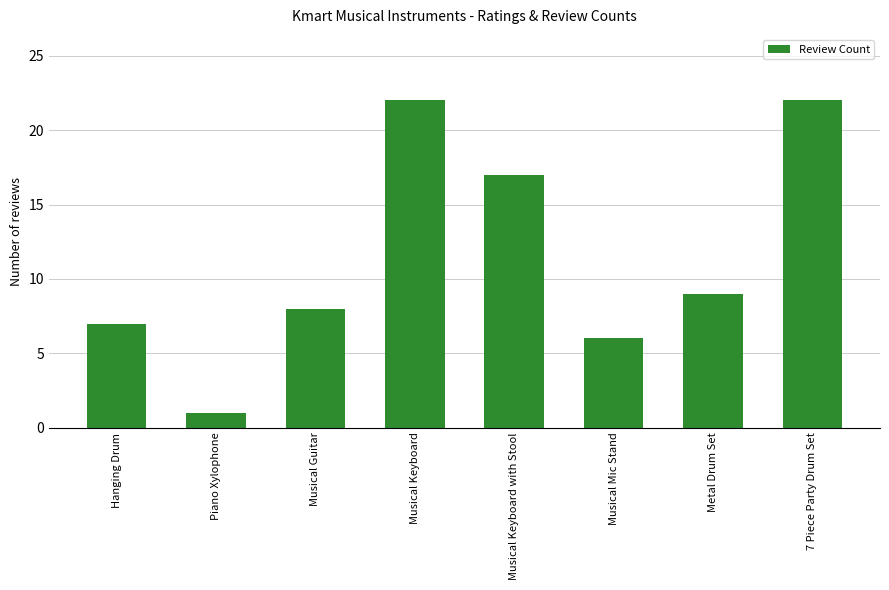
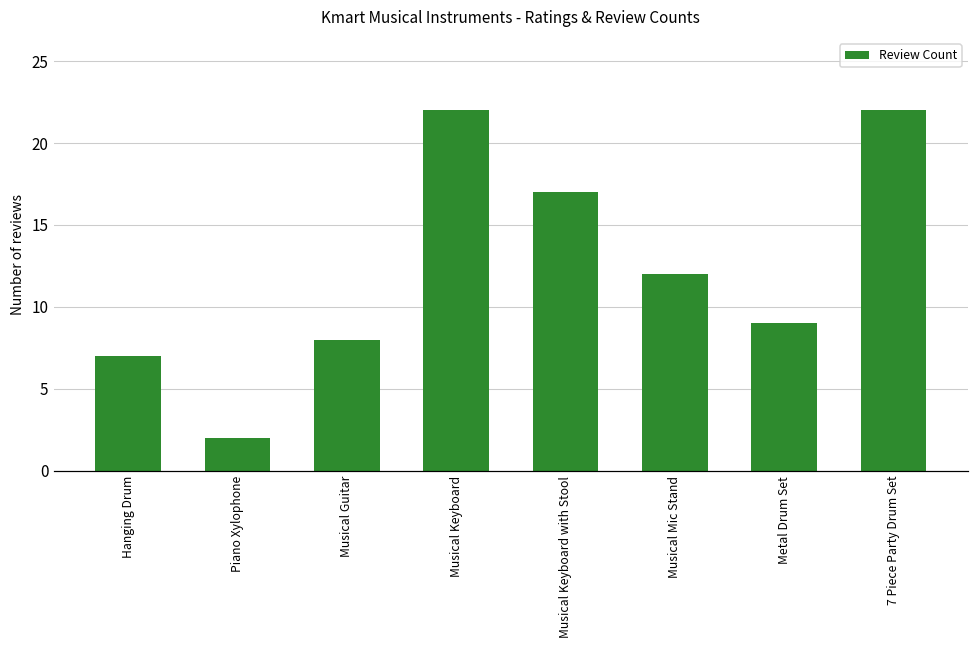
  {
    "Hanging Drum": 7,
-   "Piano Xylophone": 1,
+   "Piano Xylophone": 2,
    "Musical Guitar": 8,
    "Musical Keyboard": 22,
    "Musical Keyboard with Stool": 17,
-   "Musical Mic Stand": 6,
+   "Musical Mic Stand": 12,
    "Metal Drum Set": 9,
    "7 Piece Party Drum Set": 22
  }
